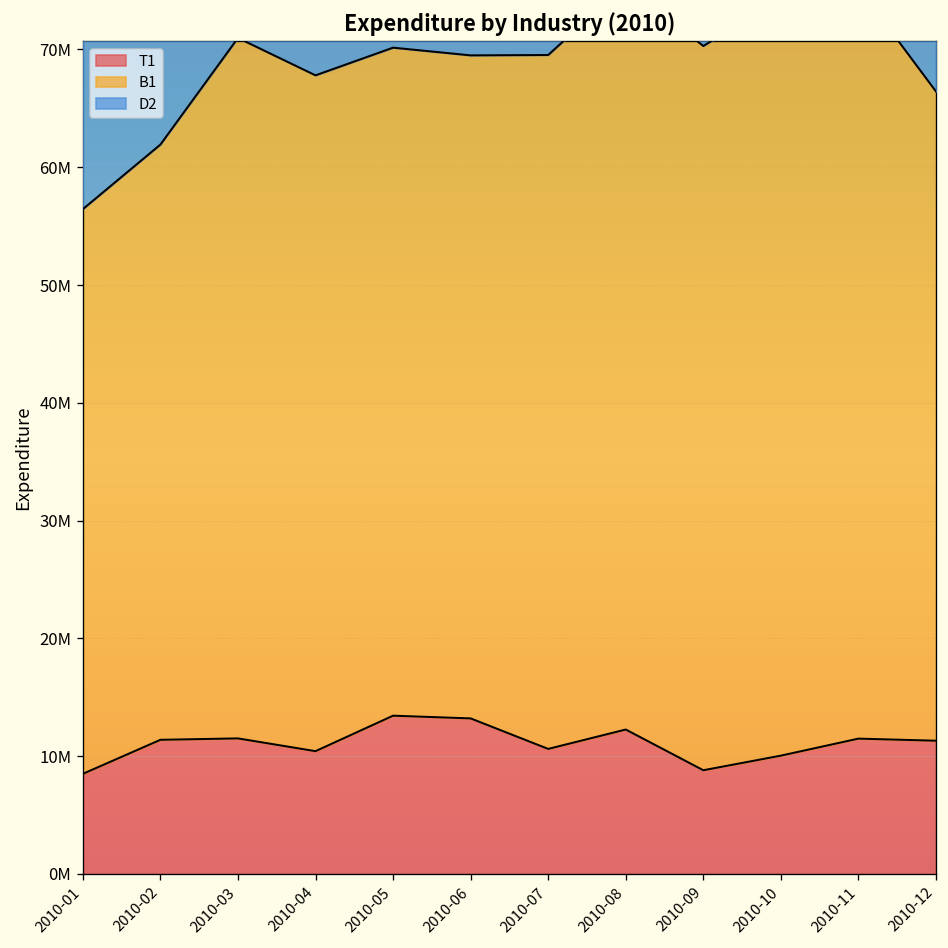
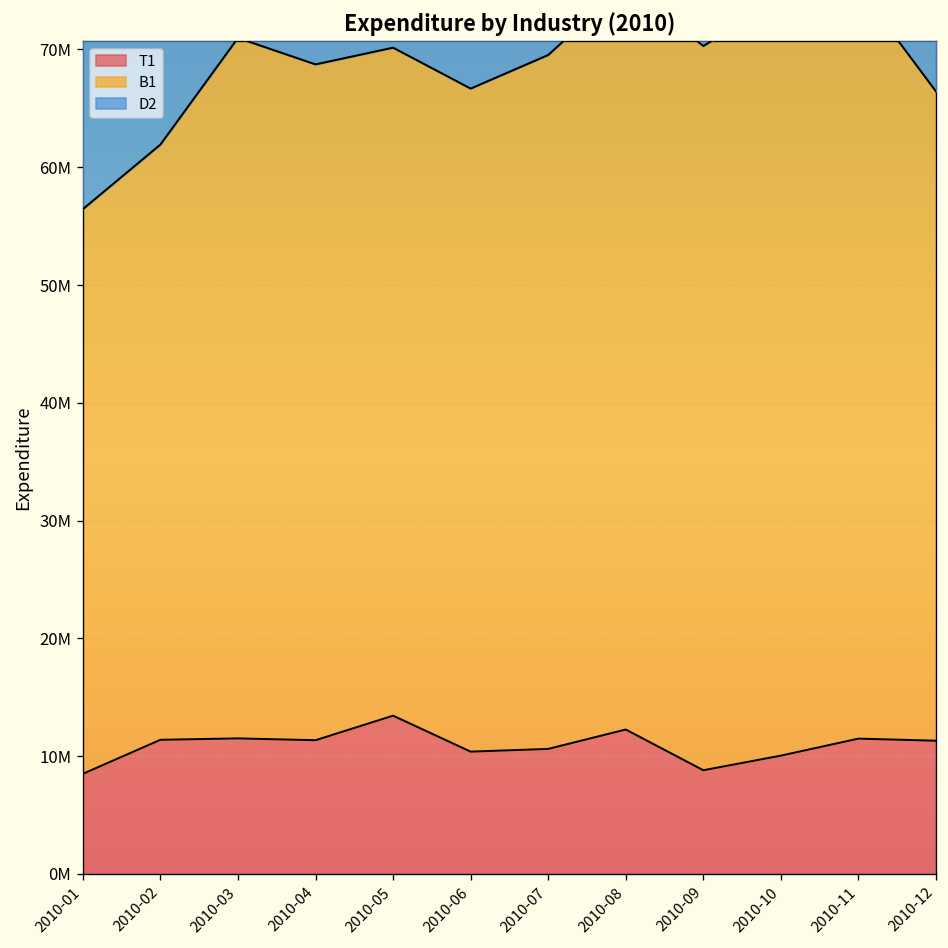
  {
    "T1": {
      "2010-01": 8000000,
      "2010-02": 11000000,
      "2010-03": 12000000,
-     "2010-04": 10000000,
+     "2010-04": 11000000,
      "2010-05": 13000000,
-     "2010-06": 13000000,
+     "2010-06": 10000000,
      "2010-07": 11000000,
      "2010-08": 12000000,
      "2010-09": 9000000,
      "2010-10": 10000000,
      "2010-11": 11000000,
      "2010-12": 11000000
    },
    "B1": {
      "2010-01": 48000000,
      "2010-02": 51000000,
      "2010-04": 57000000,
      "2010-05": 57000000,
      "2010-06": 56000000,
      "2010-07": 59000000,
      "2010-09": 61000000,
      "2010-12": 55000000
    }
  }
